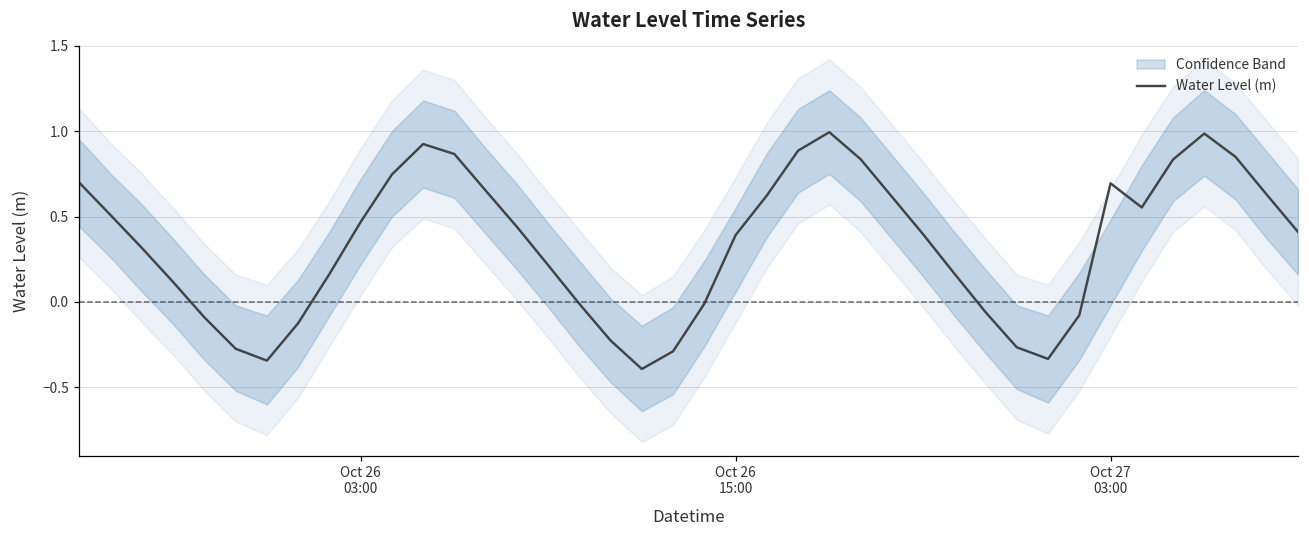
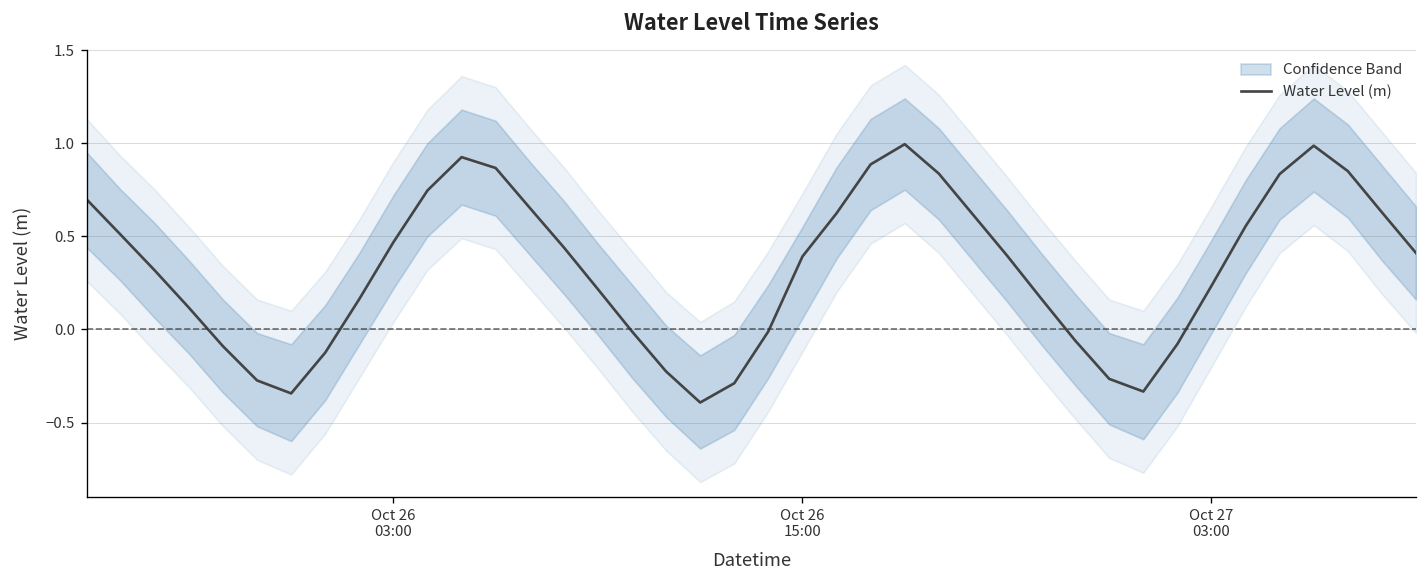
  {
    "Water Level (m)": {
      "Oct 26 03:00": 0.47,
      "Oct 26 15:00": 0.39,
-     "Oct 27 03:00": 0.69
+     "Oct 27 03:00": 0.23
    }
  }
